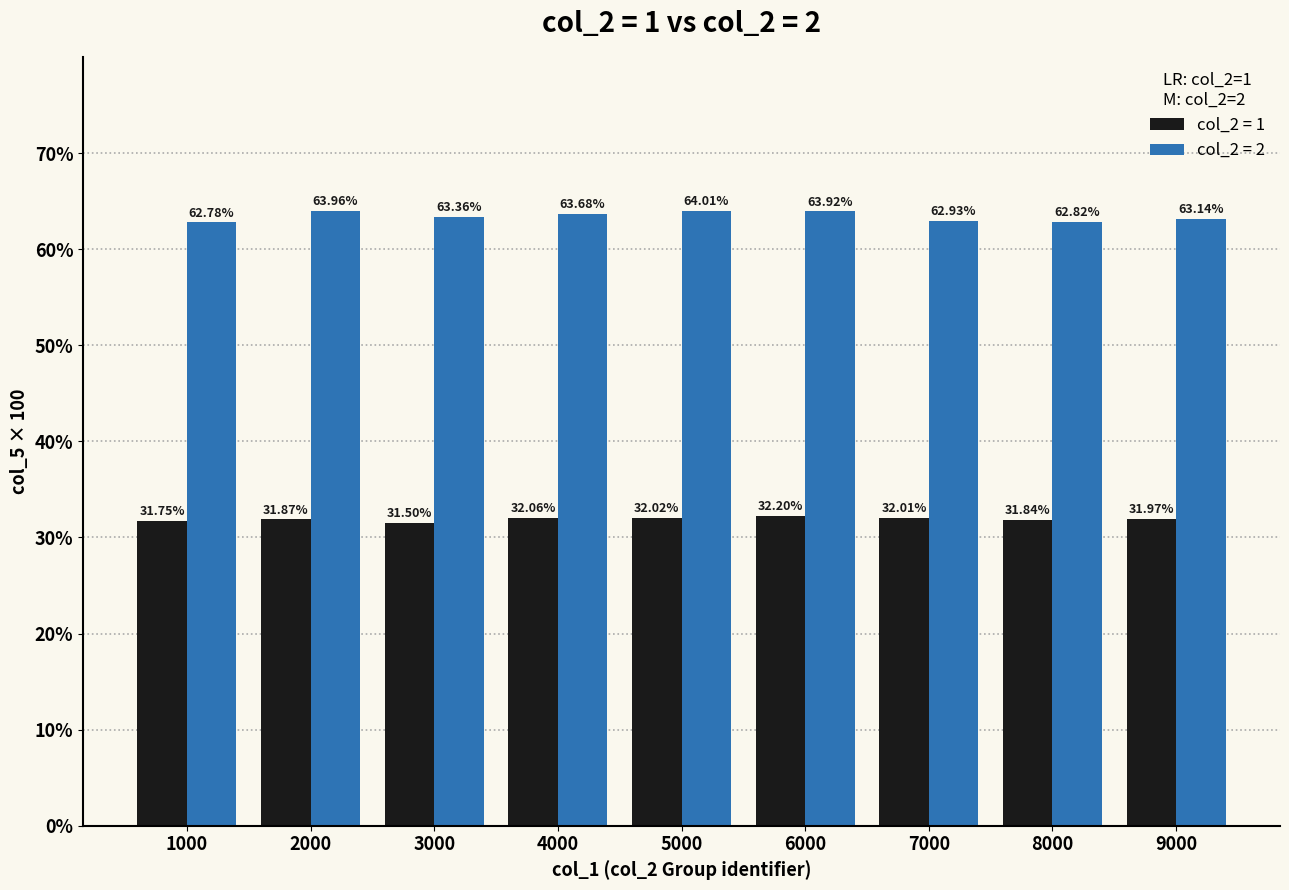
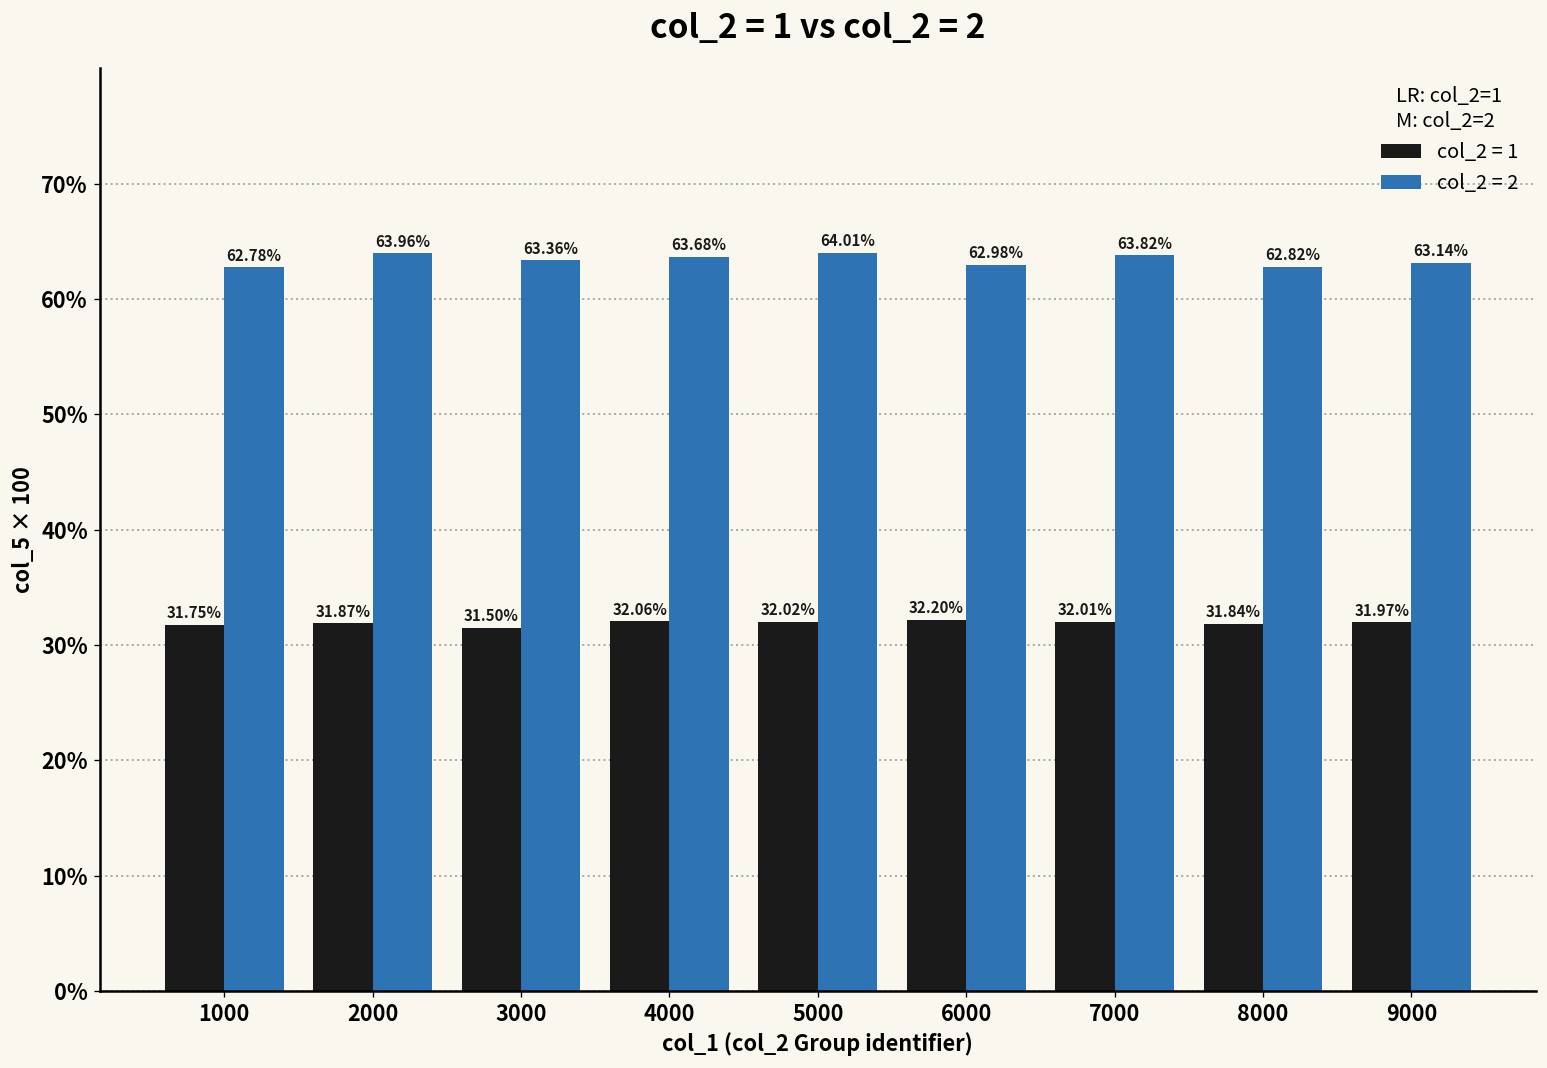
  {
    "col_2 = 1": {
      "1000": "31.75%",
      "2000": "31.87%",
      "3000": "31.50%",
      "4000": "32.06%",
      "5000": "32.02%",
      "6000": "32.20%",
      "7000": "32.01%",
      "8000": "31.84%",
      "9000": "31.97%"
    },
    "col_2 = 2": {
      "1000": "62.78%",
      "2000": "63.96%",
      "3000": "63.36%",
      "4000": "63.68%",
      "5000": "64.01%",
-     "6000": "63.92%",
-     "7000": "62.93%",
+     "6000": "62.98%",
+     "7000": "63.82%",
      "8000": "62.82%",
      "9000": "63.14%"
    }
  }
